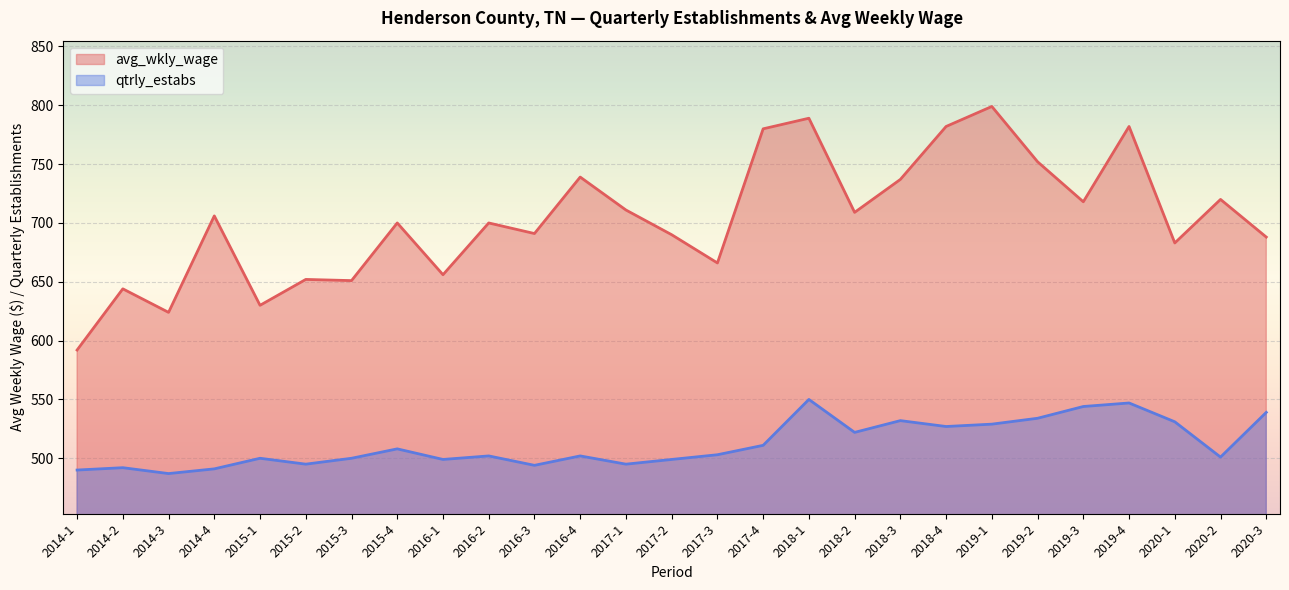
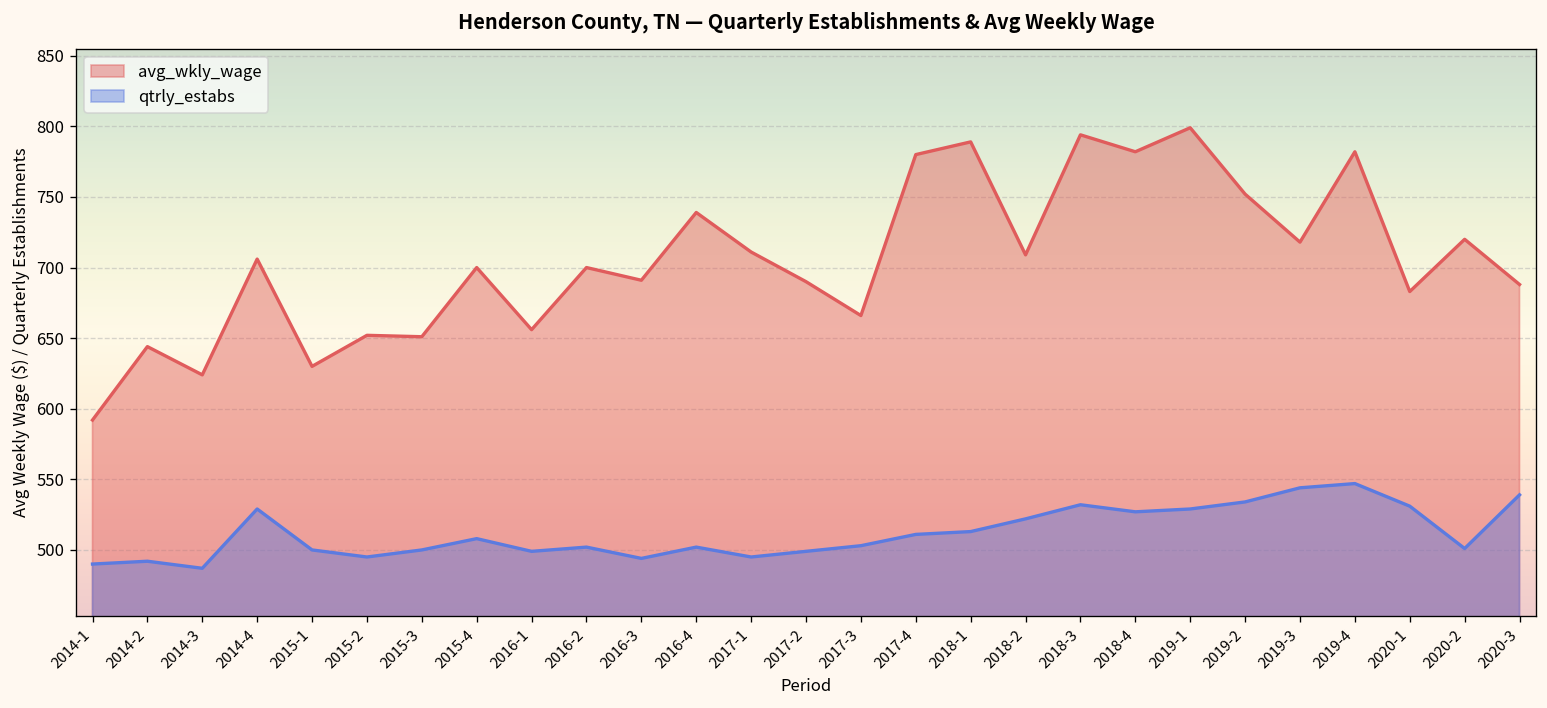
  {
    "avg_wkly_wage": {
      "2014-1": 592,
      "2014-2": 644,
      "2014-3": 624,
      "2014-4": 706,
      "2015-1": 630,
      "2015-2": 652,
      "2015-3": 651,
      "2015-4": 700,
      "2016-1": 656,
      "2016-2": 700,
      "2016-3": 691,
      "2016-4": 739,
      "2017-1": 711,
      "2017-2": 690,
      "2017-3": 666,
      "2017-4": 780,
      "2018-1": 789,
      "2018-2": 709,
-     "2018-3": 737,
+     "2018-3": 794,
      "2018-4": 782,
      "2019-1": 799,
      "2019-2": 752,
      "2019-3": 718,
      "2019-4": 782,
      "2020-1": 683,
      "2020-2": 720,
      "2020-3": 688
    },
    "qtrly_estabs": {
      "2014-1": 490,
      "2014-2": 492,
      "2014-3": 487,
-     "2014-4": 491,
+     "2014-4": 529,
      "2015-1": 500,
      "2015-2": 495,
      "2015-3": 500,
      "2015-4": 508,
      "2016-1": 499,
      "2016-2": 502,
      "2016-3": 494,
      "2016-4": 502,
      "2017-1": 495,
      "2017-2": 499,
      "2017-3": 503,
      "2017-4": 511,
-     "2018-1": 550,
+     "2018-1": 513,
      "2018-2": 522,
      "2018-3": 532,
      "2018-4": 527,
      "2019-1": 529,
      "2019-2": 534,
      "2019-3": 544,
      "2019-4": 547,
      "2020-1": 531,
      "2020-2": 501,
      "2020-3": 539
    }
  }
